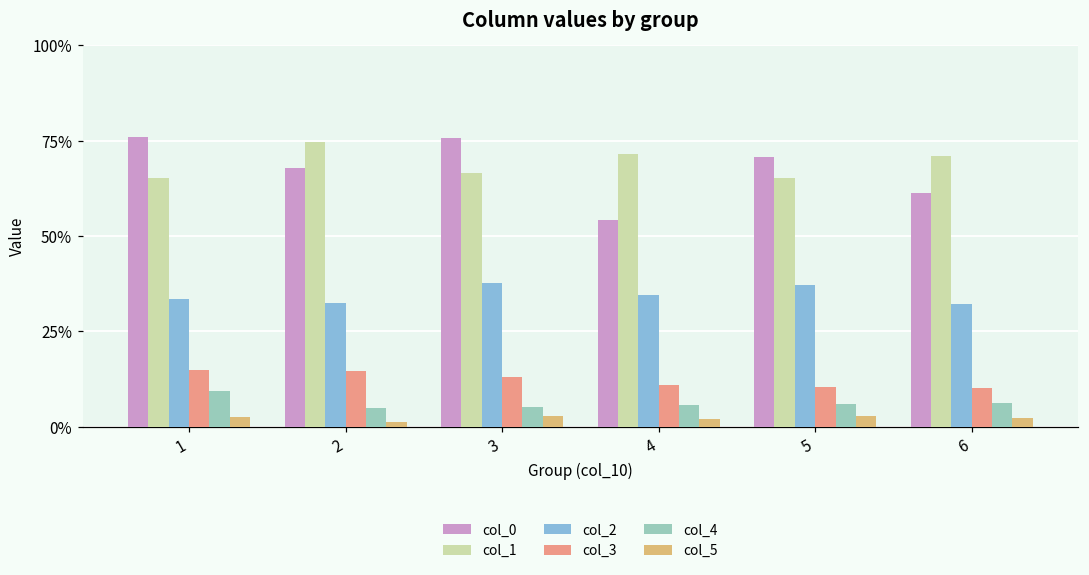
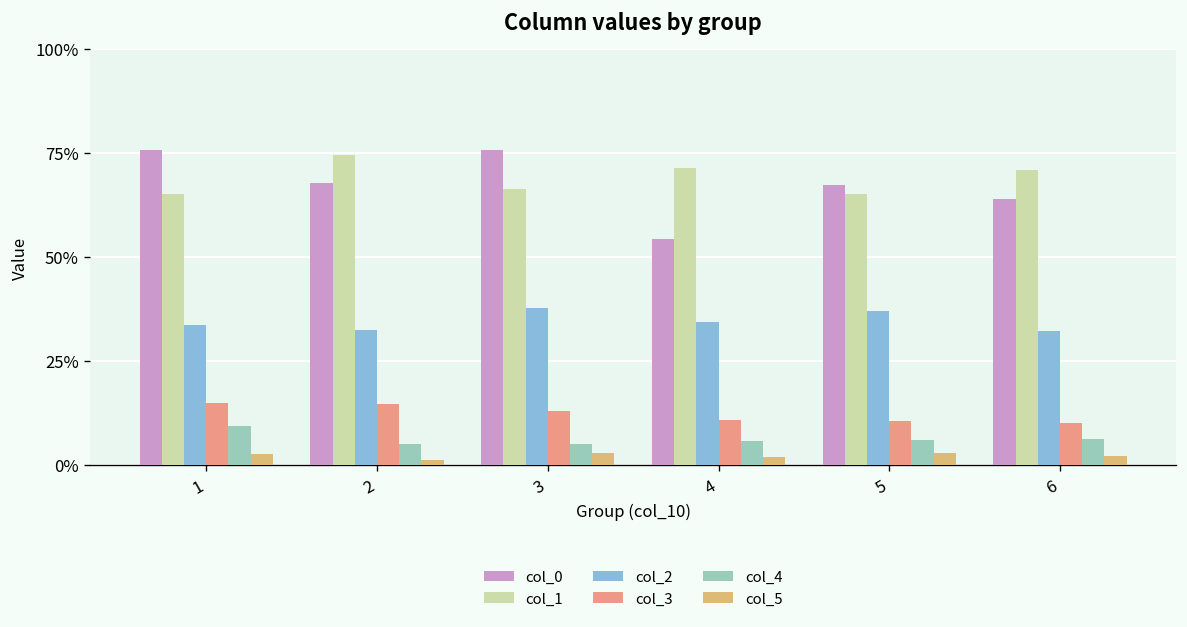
  {
    "col_0": {
      "1": "76%",
      "2": "68%",
      "3": "76%",
      "4": "54%",
-     "5": "71%",
-     "6": "61%"
+     "5": "67%",
+     "6": "64%"
    }
  }
